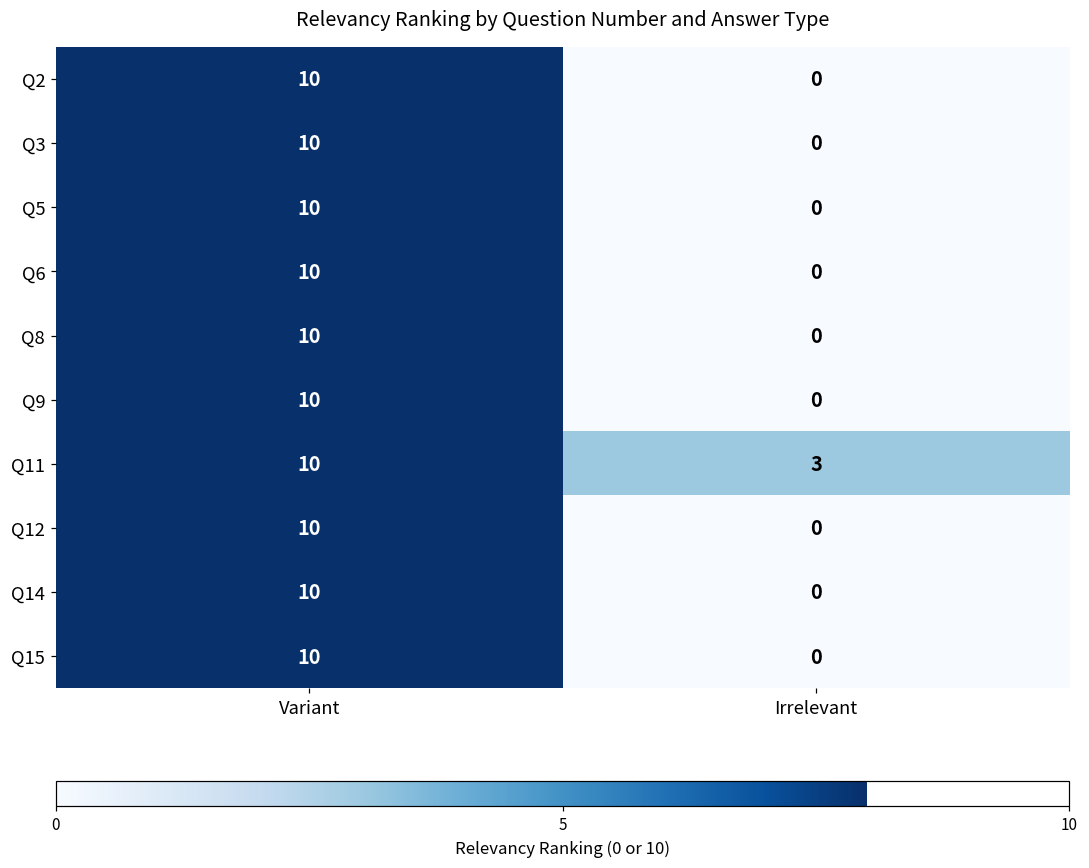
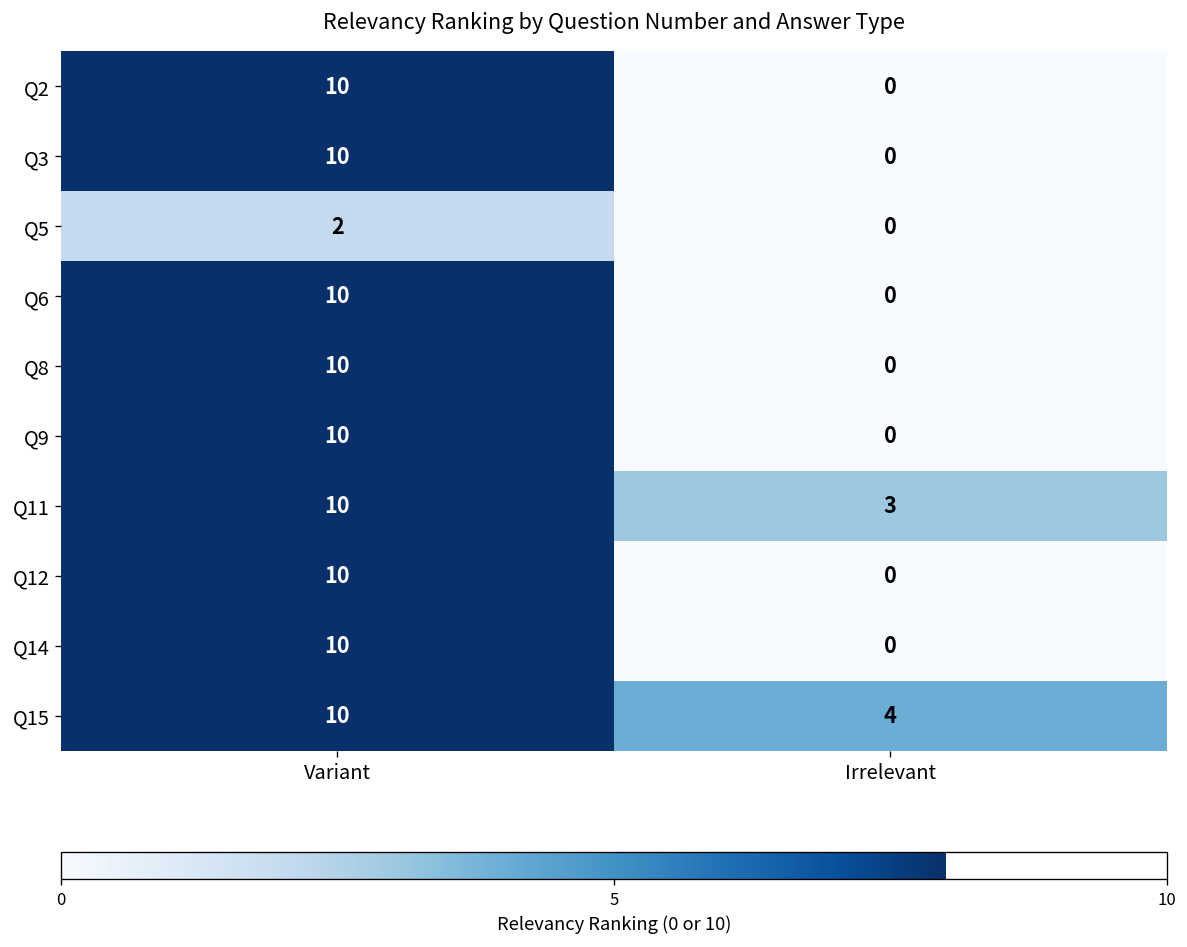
  {
    "Q2": {
      "Variant": 10,
      "Irrelevant": 0
    },
    "Q3": {
      "Variant": 10,
      "Irrelevant": 0
    },
    "Q5": {
-     "Variant": 10,
+     "Variant": 2,
      "Irrelevant": 0
    },
    "Q6": {
      "Variant": 10,
      "Irrelevant": 0
    },
    "Q8": {
      "Variant": 10,
      "Irrelevant": 0
    },
    "Q9": {
      "Variant": 10,
      "Irrelevant": 0
    },
    "Q11": {
      "Variant": 10,
      "Irrelevant": 3
    },
    "Q12": {
      "Variant": 10,
      "Irrelevant": 0
    },
    "Q14": {
      "Variant": 10,
      "Irrelevant": 0
    },
    "Q15": {
      "Variant": 10,
-     "Irrelevant": 0
+     "Irrelevant": 4
    }
  }
